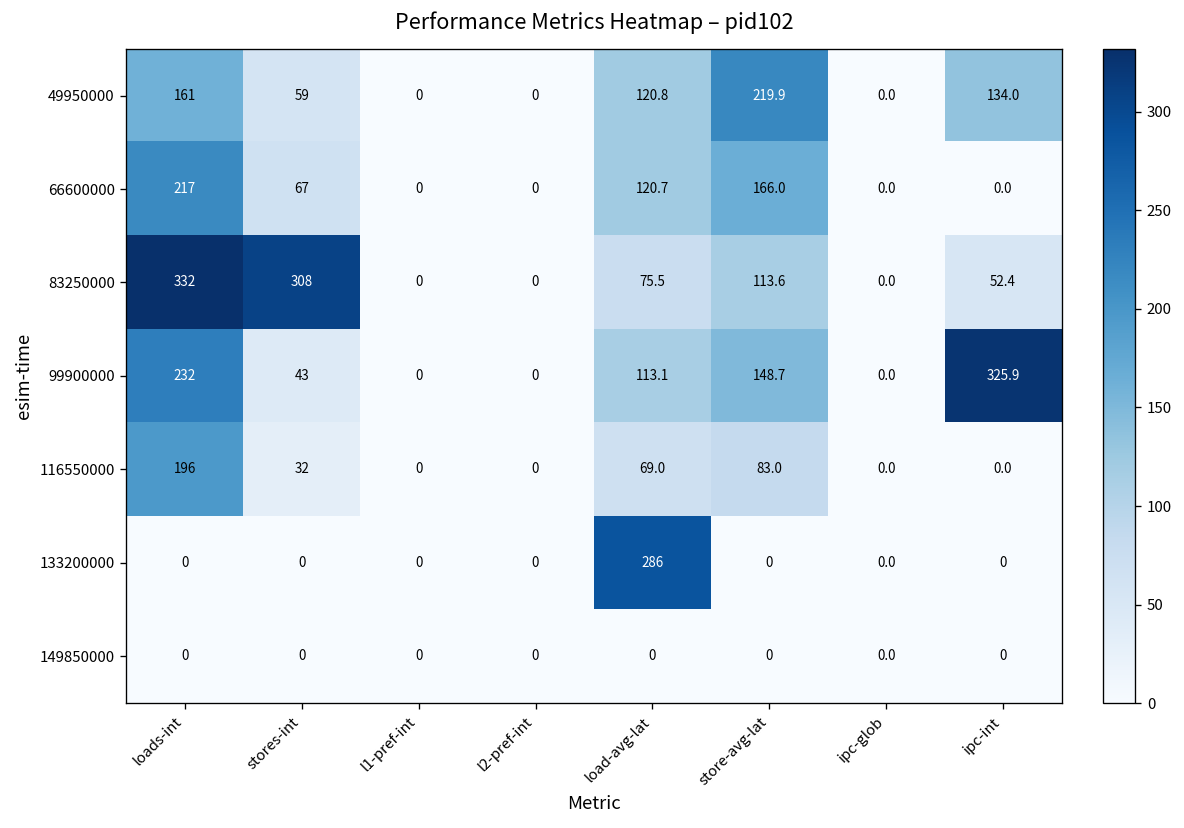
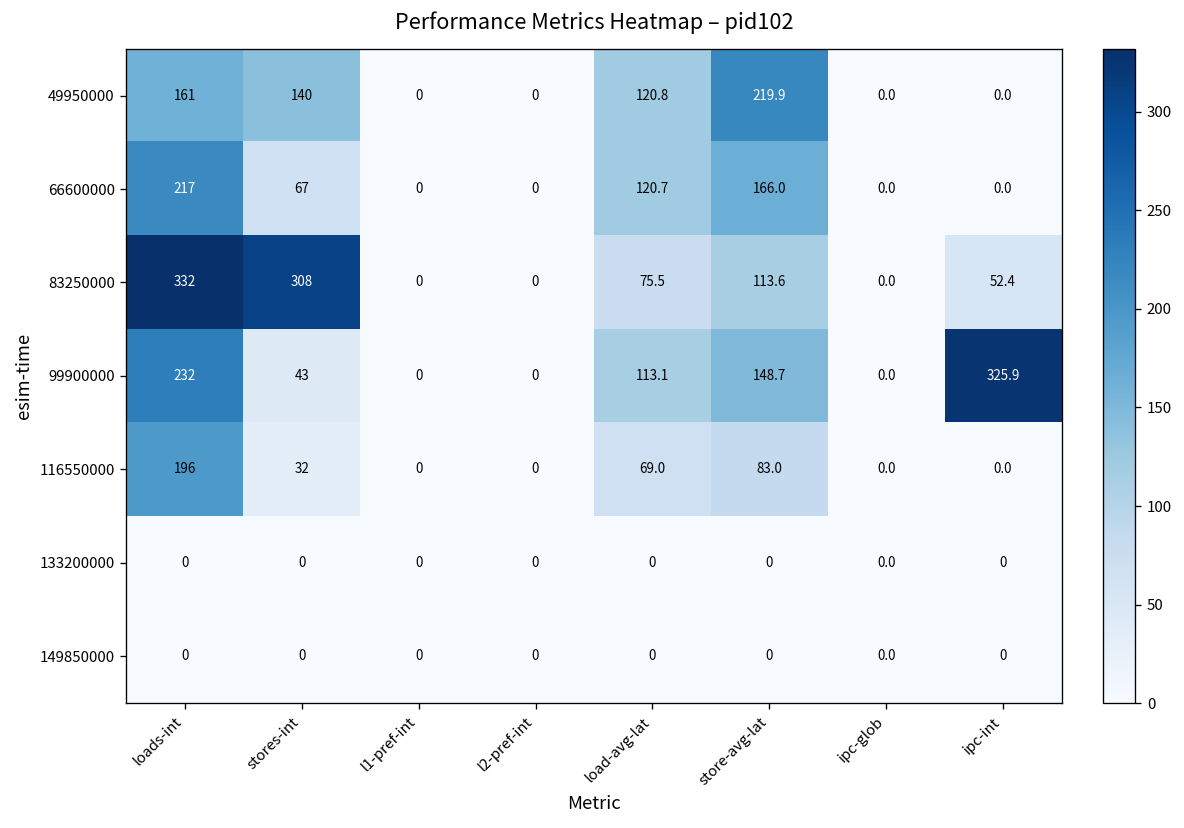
  {
    "49950000": {
      "loads-int": 161,
-     "stores-int": 59,
+     "stores-int": 140,
      "l1-pref-int": 0,
      "l2-pref-int": 0,
      "load-avg-lat": 120.8,
      "store-avg-lat": 219.9,
      "ipc-glob": 0.0,
-     "ipc-int": 134.0
+     "ipc-int": 0.0
    },
    "66600000": {
      "loads-int": 217,
      "stores-int": 67,
      "l1-pref-int": 0,
      "l2-pref-int": 0,
      "load-avg-lat": 120.7,
      "store-avg-lat": 166.0,
      "ipc-glob": 0.0,
      "ipc-int": 0.0
    },
    "83250000": {
      "loads-int": 332,
      "stores-int": 308,
      "l1-pref-int": 0,
      "l2-pref-int": 0,
      "load-avg-lat": 75.5,
      "store-avg-lat": 113.6,
      "ipc-glob": 0.0,
      "ipc-int": 52.4
    },
    "99900000": {
      "loads-int": 232,
      "stores-int": 43,
      "l1-pref-int": 0,
      "l2-pref-int": 0,
      "load-avg-lat": 113.1,
      "store-avg-lat": 148.7,
      "ipc-glob": 0.0,
      "ipc-int": 325.9
    },
    "116550000": {
      "loads-int": 196,
      "stores-int": 32,
      "l1-pref-int": 0,
      "l2-pref-int": 0,
      "load-avg-lat": 69.0,
      "store-avg-lat": 83.0,
      "ipc-glob": 0.0,
      "ipc-int": 0.0
    },
    "133200000": {
      "loads-int": 0,
      "stores-int": 0,
      "l1-pref-int": 0,
      "l2-pref-int": 0,
-     "load-avg-lat": 286,
+     "load-avg-lat": 0,
      "store-avg-lat": 0,
      "ipc-glob": 0.0,
      "ipc-int": 0
    },
    "149850000": {
      "loads-int": 0,
      "stores-int": 0,
      "l1-pref-int": 0,
      "l2-pref-int": 0,
      "load-avg-lat": 0,
      "store-avg-lat": 0,
      "ipc-glob": 0.0,
      "ipc-int": 0
    }
  }
